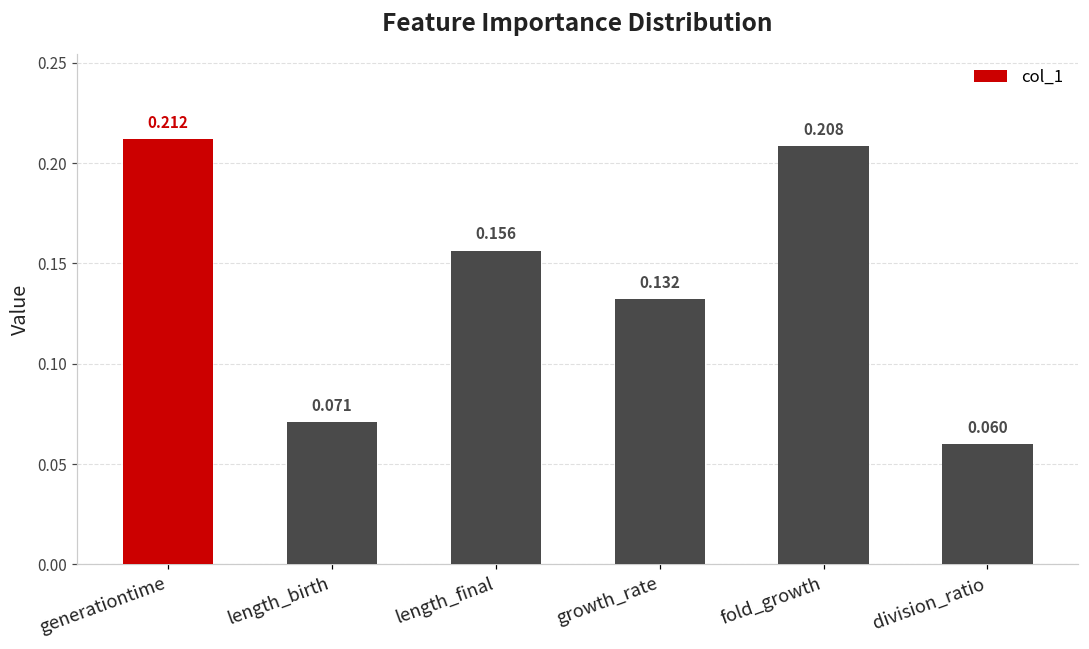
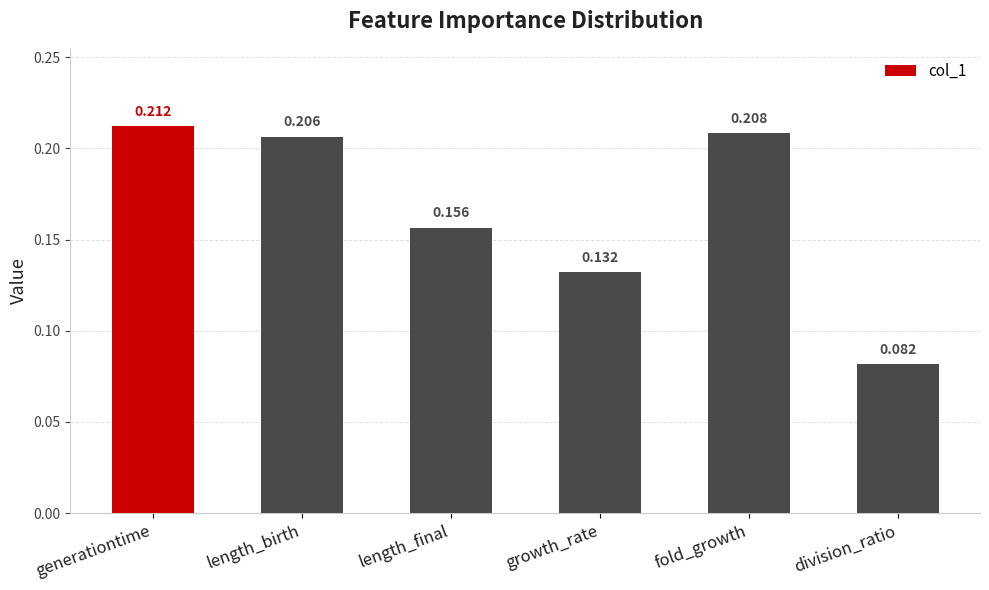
  {
    "generationtime": 0.212,
-   "length_birth": 0.071,
+   "length_birth": 0.206,
    "length_final": 0.156,
    "growth_rate": 0.132,
    "fold_growth": 0.208,
-   "division_ratio": 0.060
+   "division_ratio": 0.082
  }
